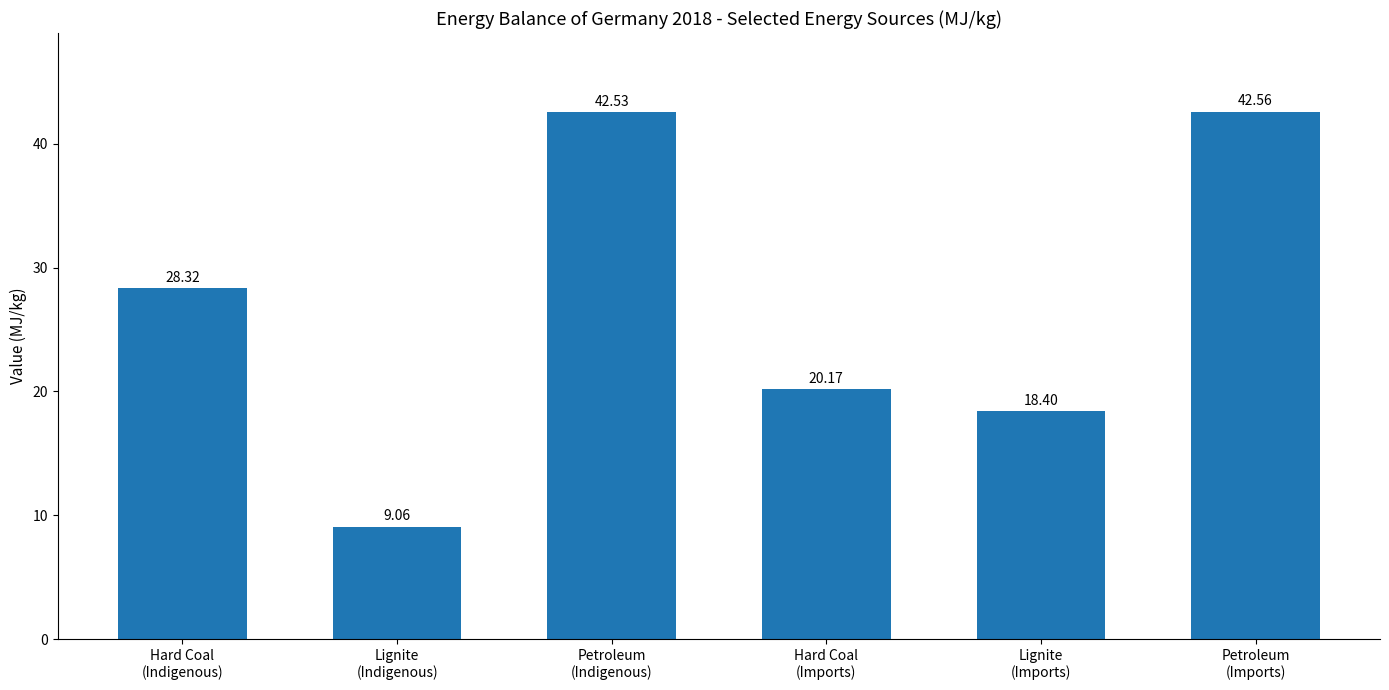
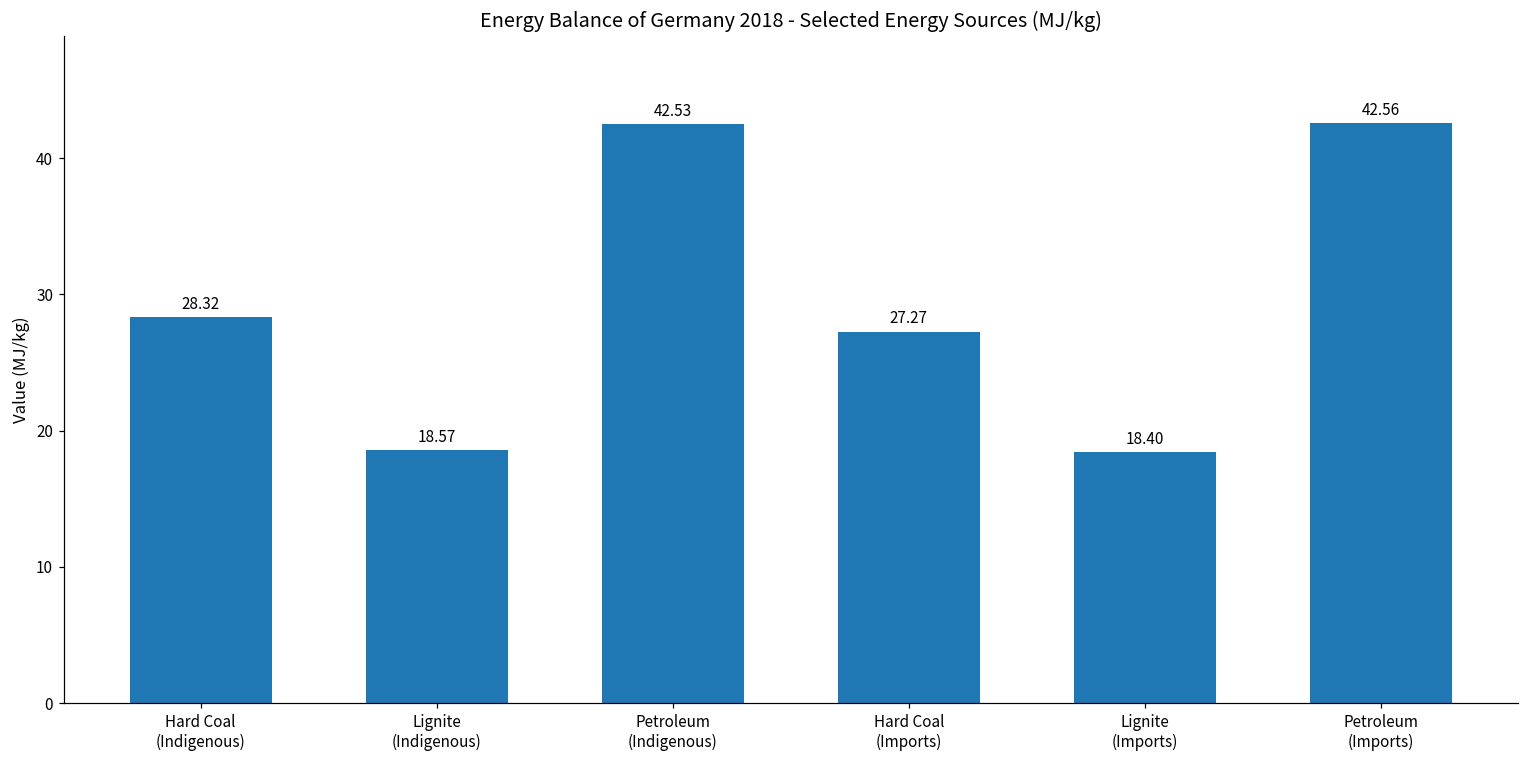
  {
    "Hard Coal (Indigenous)": 28.32,
-   "Lignite (Indigenous)": 9.06,
+   "Lignite (Indigenous)": 18.57,
    "Petroleum (Indigenous)": 42.53,
-   "Hard Coal (Imports)": 20.17,
+   "Hard Coal (Imports)": 27.27,
    "Lignite (Imports)": 18.40,
    "Petroleum (Imports)": 42.56
  }
